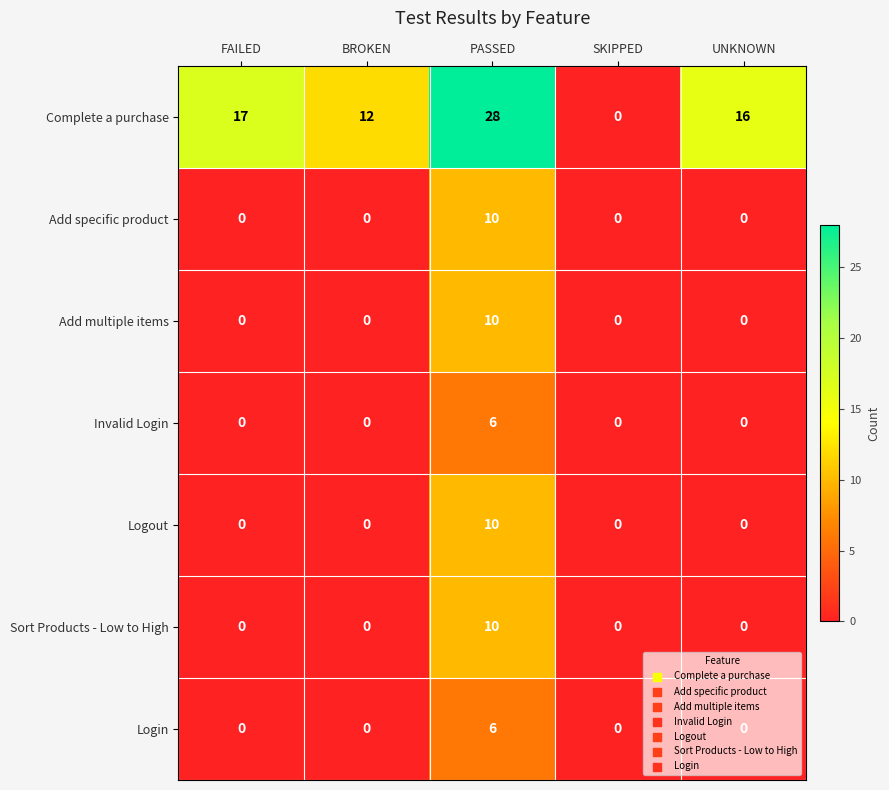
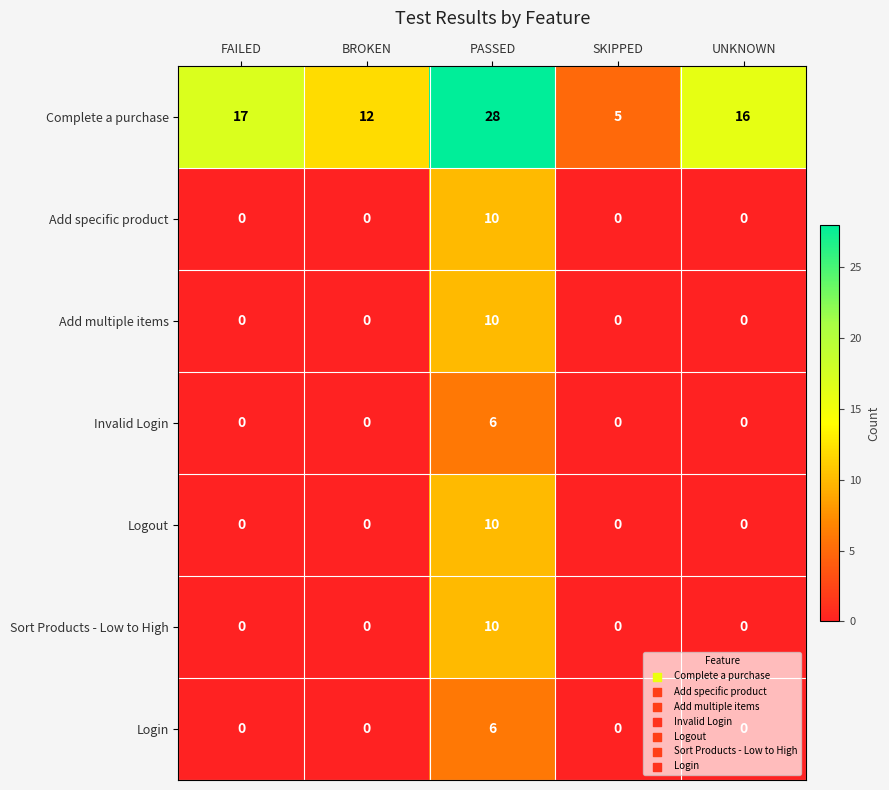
  {
    "Complete a purchase": {
      "FAILED": 17,
      "BROKEN": 12,
      "PASSED": 28,
-     "SKIPPED": 0,
+     "SKIPPED": 5,
      "UNKNOWN": 16
    },
    "Add specific product": {
      "FAILED": 0,
      "BROKEN": 0,
      "PASSED": 10,
      "SKIPPED": 0,
      "UNKNOWN": 0
    },
    "Add multiple items": {
      "FAILED": 0,
      "BROKEN": 0,
      "PASSED": 10,
      "SKIPPED": 0,
      "UNKNOWN": 0
    },
    "Invalid Login": {
      "FAILED": 0,
      "BROKEN": 0,
      "PASSED": 6,
      "SKIPPED": 0,
      "UNKNOWN": 0
    },
    "Logout": {
      "FAILED": 0,
      "BROKEN": 0,
      "PASSED": 10,
      "SKIPPED": 0,
      "UNKNOWN": 0
    },
    "Sort Products - Low to High": {
      "FAILED": 0,
      "BROKEN": 0,
      "PASSED": 10,
      "SKIPPED": 0,
      "UNKNOWN": 0
    },
    "Login": {
      "FAILED": 0,
      "BROKEN": 0,
      "PASSED": 6,
      "SKIPPED": 0
    }
  }
